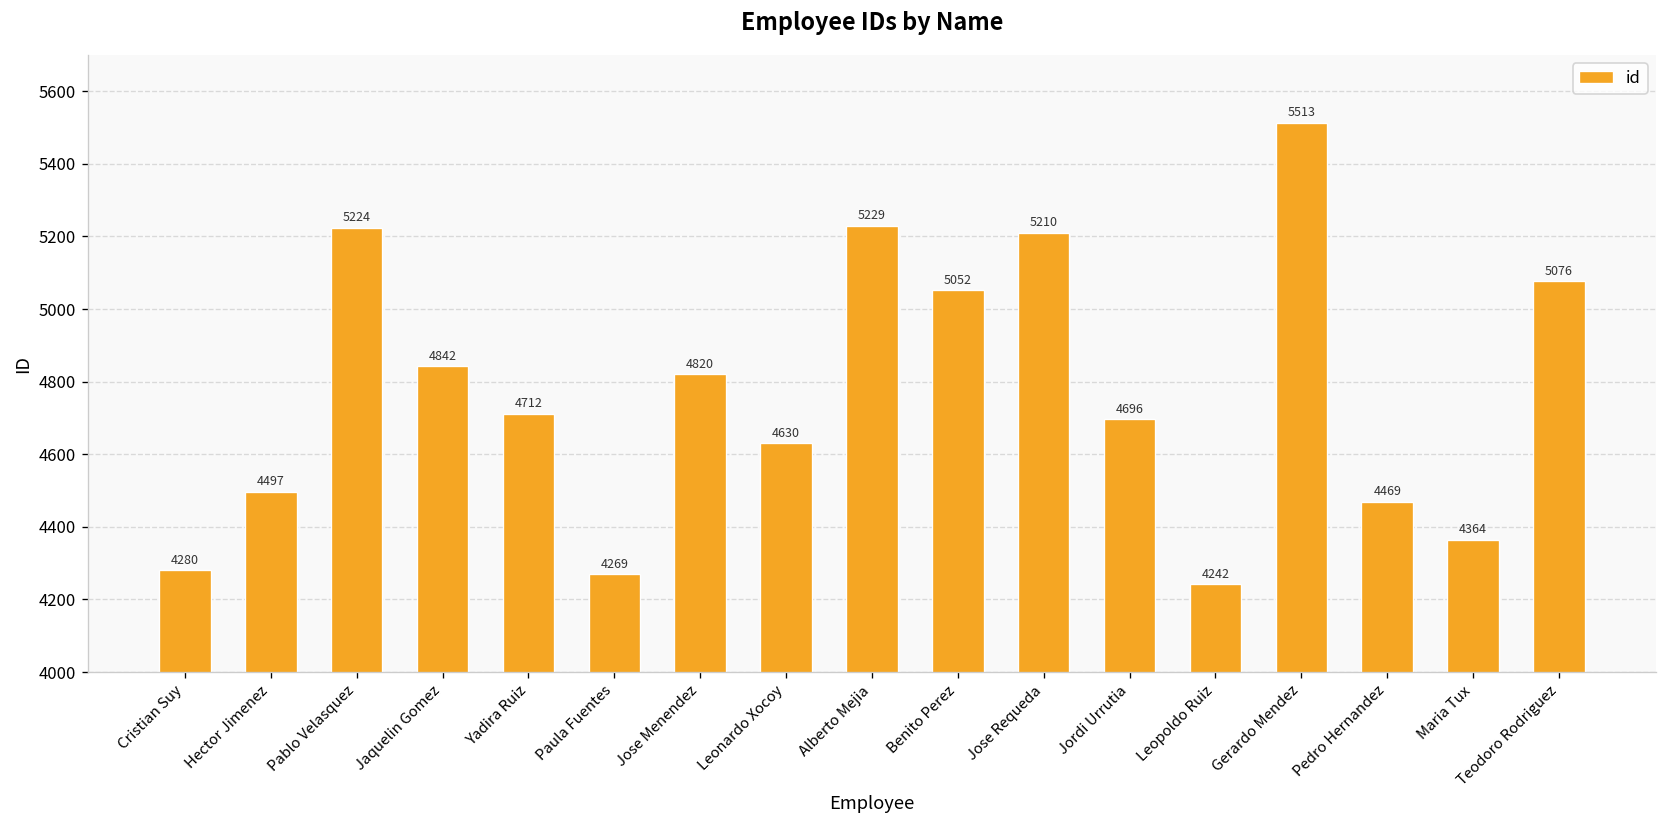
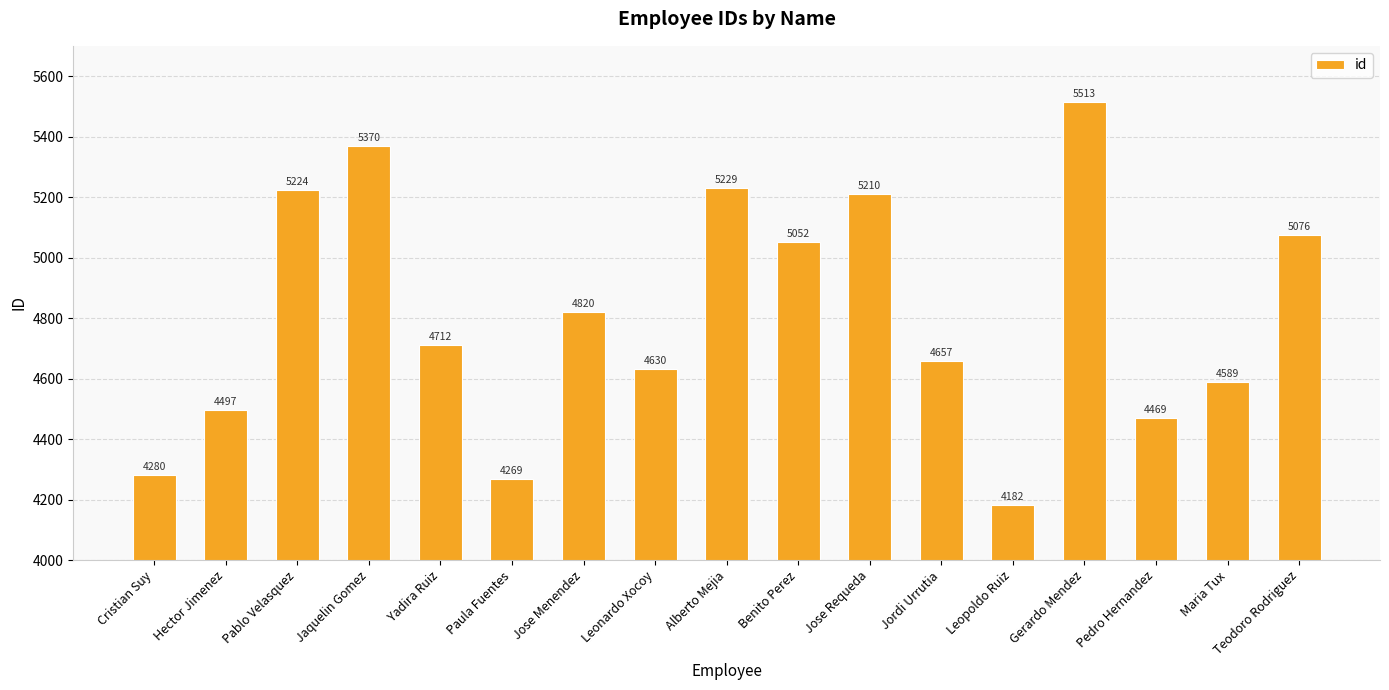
  {
    "Cristian Suy": 4280,
    "Hector Jimenez": 4497,
    "Pablo Velasquez": 5224,
-   "Jaquelin Gomez": 4842,
+   "Jaquelin Gomez": 5370,
    "Yadira Ruiz": 4712,
    "Paula Fuentes": 4269,
    "Jose Menendez": 4820,
    "Leonardo Xocoy": 4630,
    "Alberto Mejia": 5229,
    "Benito Perez": 5052,
    "Jose Requeda": 5210,
-   "Jordi Urrutia": 4696,
-   "Leopoldo Ruiz": 4242,
+   "Jordi Urrutia": 4657,
+   "Leopoldo Ruiz": 4182,
    "Gerardo Mendez": 5513,
    "Pedro Hernandez": 4469,
-   "Maria Tux": 4364,
+   "Maria Tux": 4589,
    "Teodoro Rodriguez": 5076
  }
